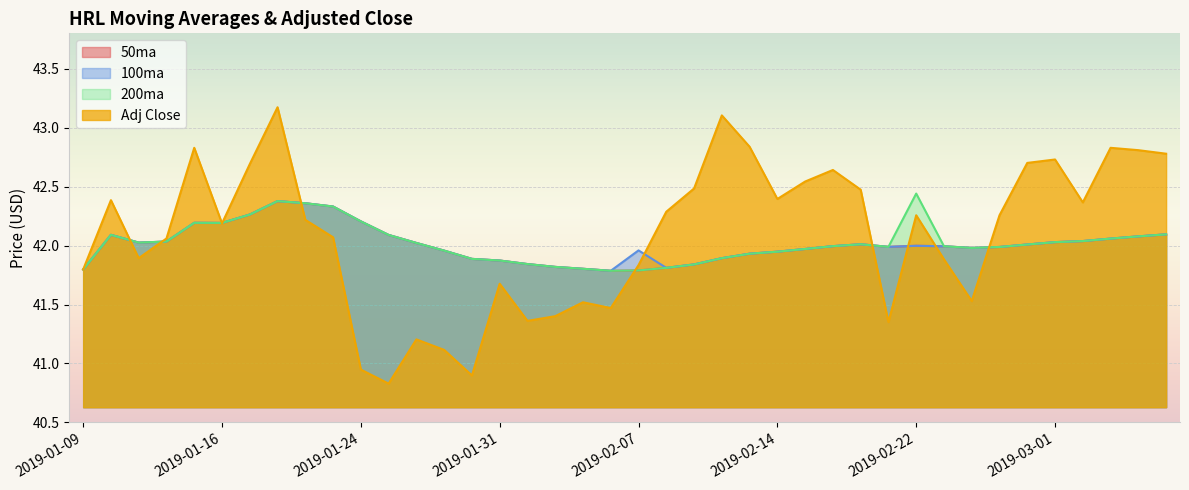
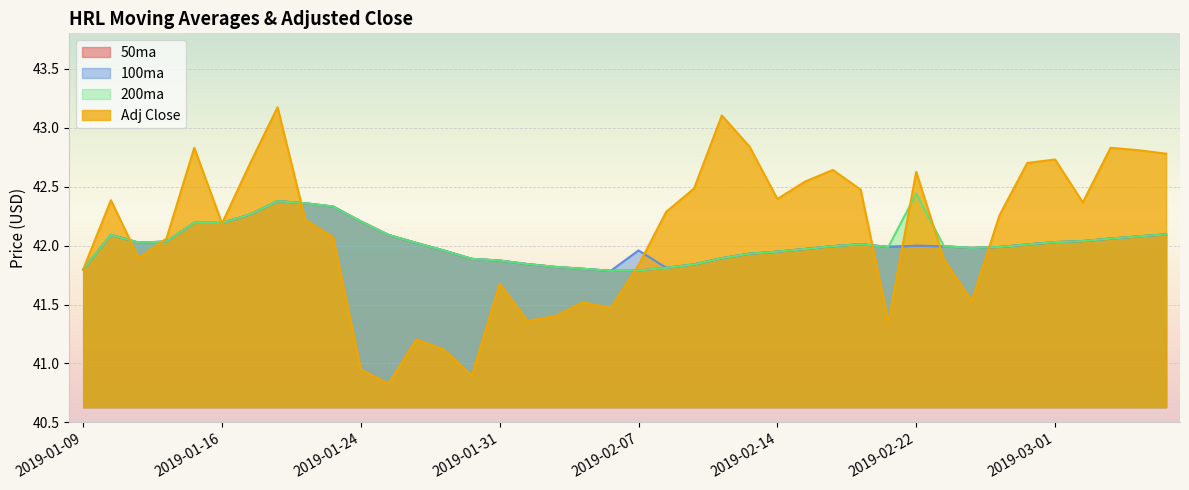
  {
    "100ma": {
      "2019-02-07": 41.96
    },
    "200ma": {
      "2019-02-22": 42.44
    },
    "Adj Close": {
      "2019-01-24": 40.95,
      "2019-01-31": 41.68,
      "2019-02-07": 41.83,
      "2019-02-14": 42.40,
-     "2019-02-22": 42.26,
+     "2019-02-22": 42.63,
      "2019-03-01": 42.73
    }
  }
